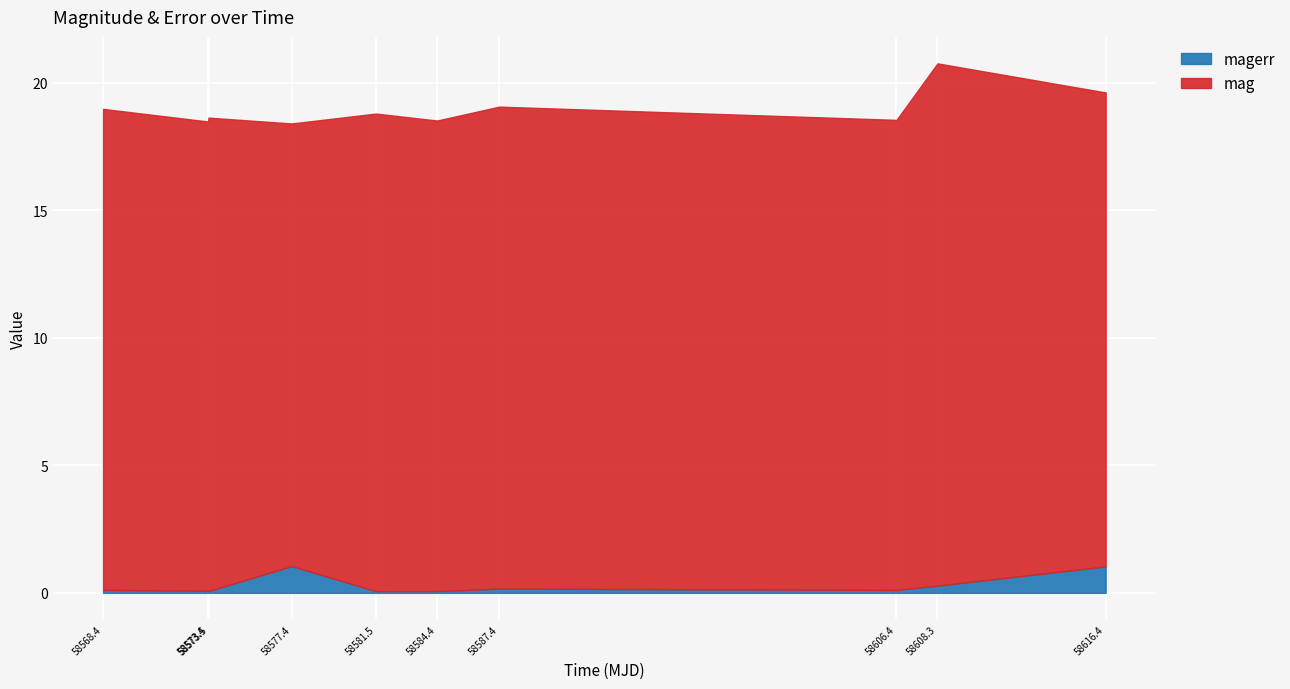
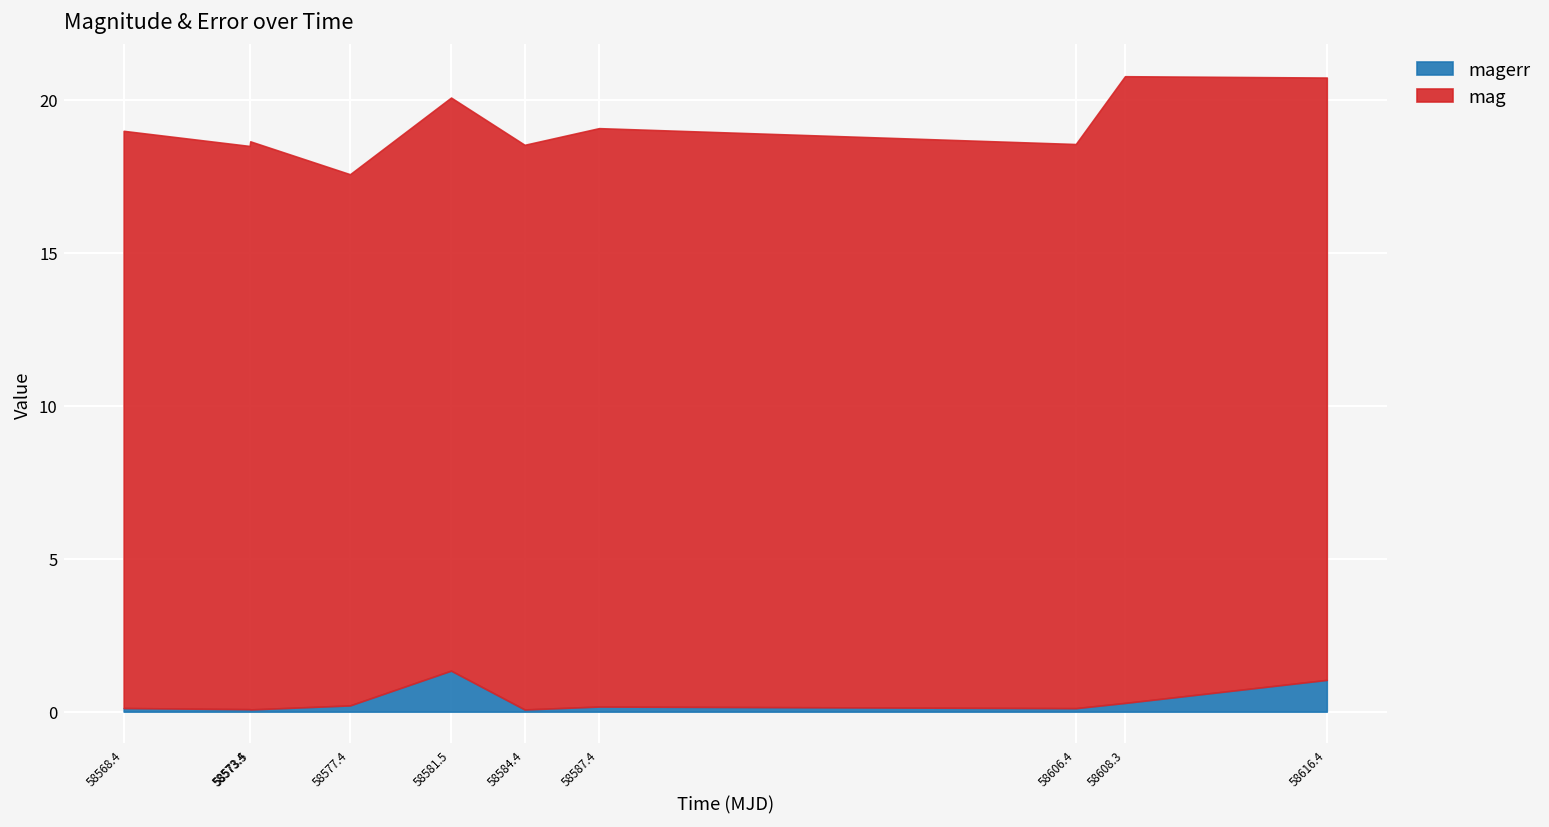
  {
    "magerr": {
      "58568.4": 0.1,
-     "58577.4": 1.0,
-     "58581.5": 0.1,
+     "58577.4": 0.2,
+     "58581.5": 1.3,
      "58587.4": 0.2,
      "58606.4": 0.1,
      "58608.3": 0.3,
      "58616.4": 1.0
    },
    "mag": {
      "58568.4": 18.9,
      "58573.4": 18.4,
      "58573.5": 18.6,
      "58577.4": 17.4,
      "58581.5": 18.7,
      "58584.4": 18.5,
      "58587.4": 18.9,
      "58606.4": 18.4,
      "58608.3": 20.5,
-     "58616.4": 18.6
+     "58616.4": 19.7
    }
  }
